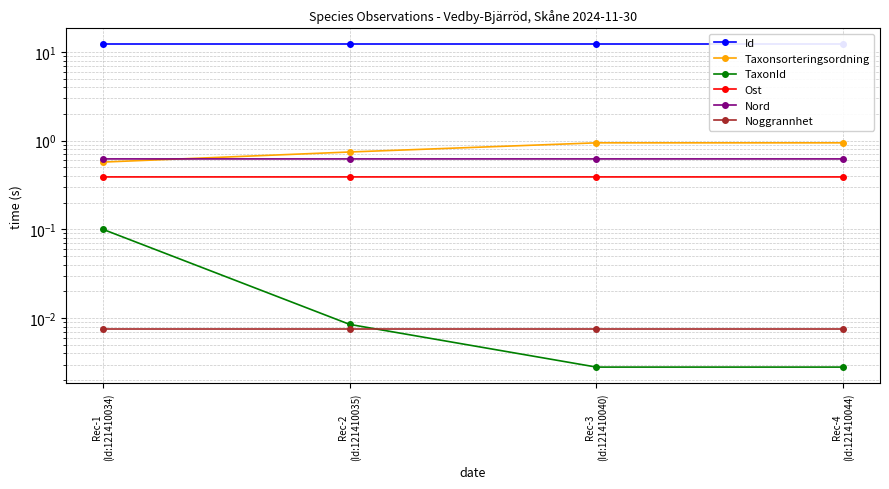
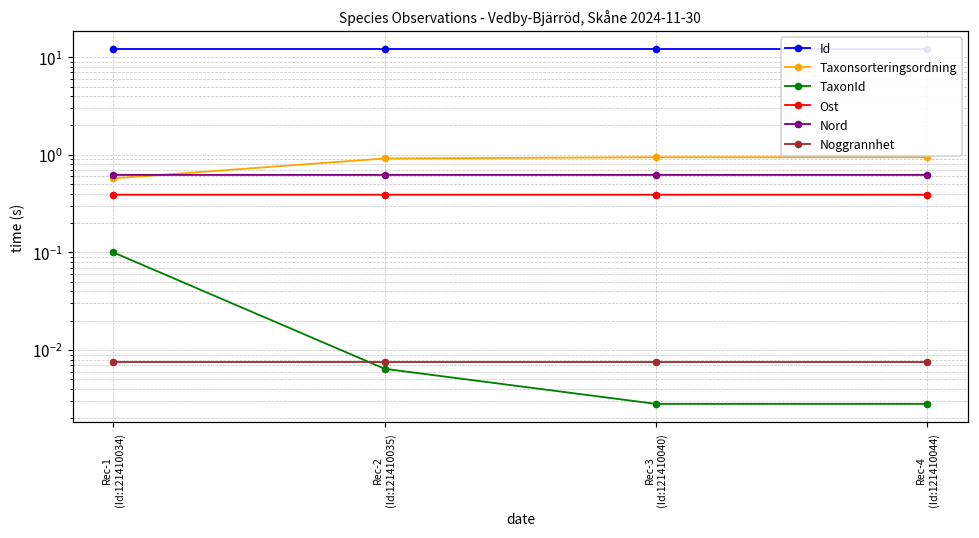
  {
    "Id": {
      "Rec-1 (Id:121410034)": 12,
      "Rec-2 (Id:121410035)": 12,
      "Rec-3 (Id:121410040)": 12
    },
    "Taxonsorteringsordning": {
      "Rec-1 (Id:121410034)": 0.6,
-     "Rec-2 (Id:121410035)": 0.7,
+     "Rec-2 (Id:121410035)": 0.9,
      "Rec-3 (Id:121410040)": 0.9,
      "Rec-4 (Id:121410044)": 0.9
    },
    "TaxonId": {
      "Rec-1 (Id:121410034)": 0.10,
-     "Rec-2 (Id:121410035)": 0.009,
+     "Rec-2 (Id:121410035)": 0.006,
      "Rec-3 (Id:121410040)": 0.0028,
      "Rec-4 (Id:121410044)": 0.0028
    },
    "Ost": {
      "Rec-1 (Id:121410034)": 0.4,
      "Rec-2 (Id:121410035)": 0.4,
      "Rec-3 (Id:121410040)": 0.4,
      "Rec-4 (Id:121410044)": 0.4
    },
    "Nord": {
      "Rec-1 (Id:121410034)": 0.6,
      "Rec-2 (Id:121410035)": 0.6,
      "Rec-3 (Id:121410040)": 0.6,
      "Rec-4 (Id:121410044)": 0.6
    },
    "Noggrannhet": {
      "Rec-1 (Id:121410034)": 0.008,
      "Rec-2 (Id:121410035)": 0.008,
      "Rec-3 (Id:121410040)": 0.008,
      "Rec-4 (Id:121410044)": 0.008
    }
  }
